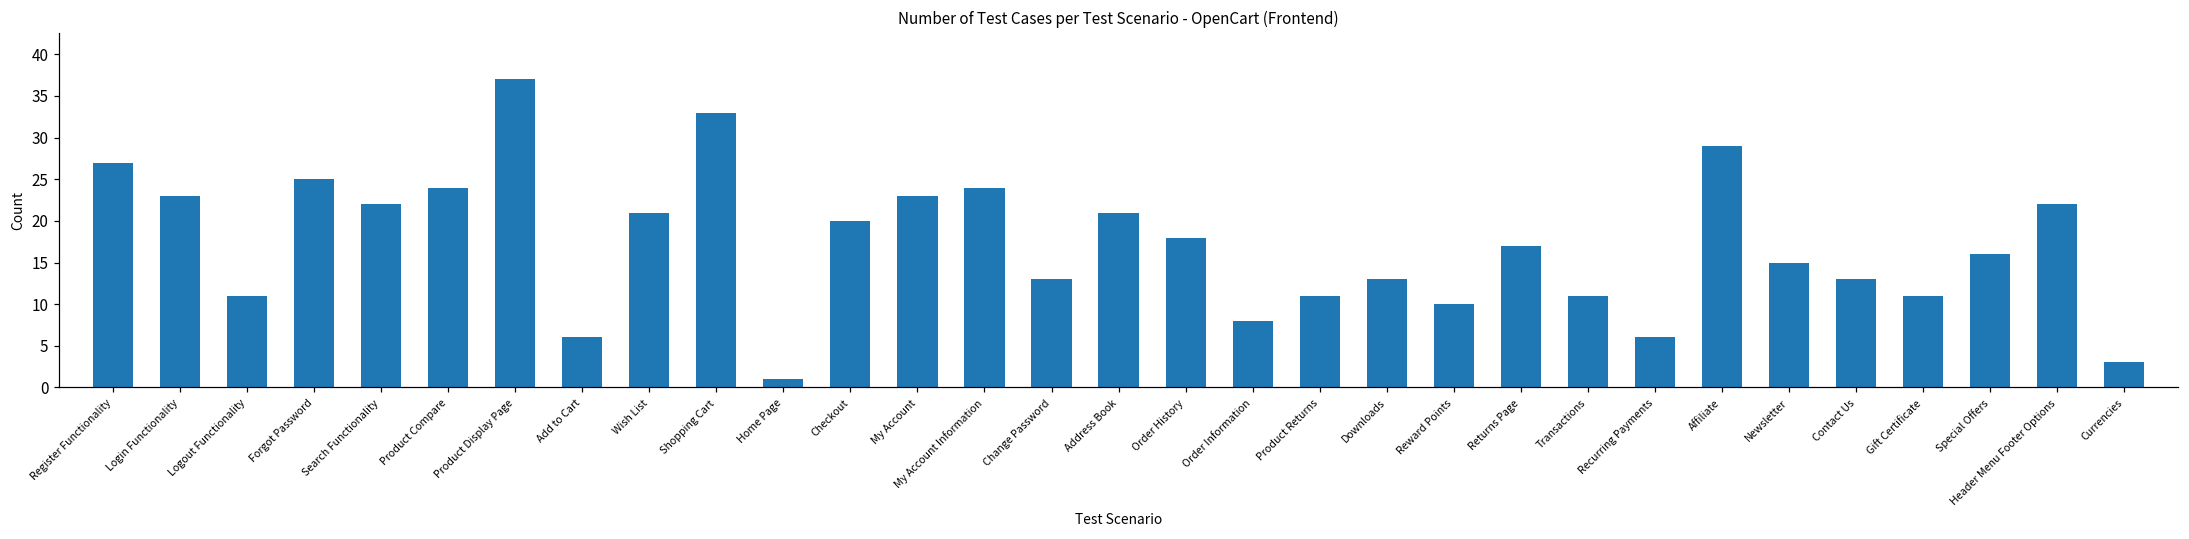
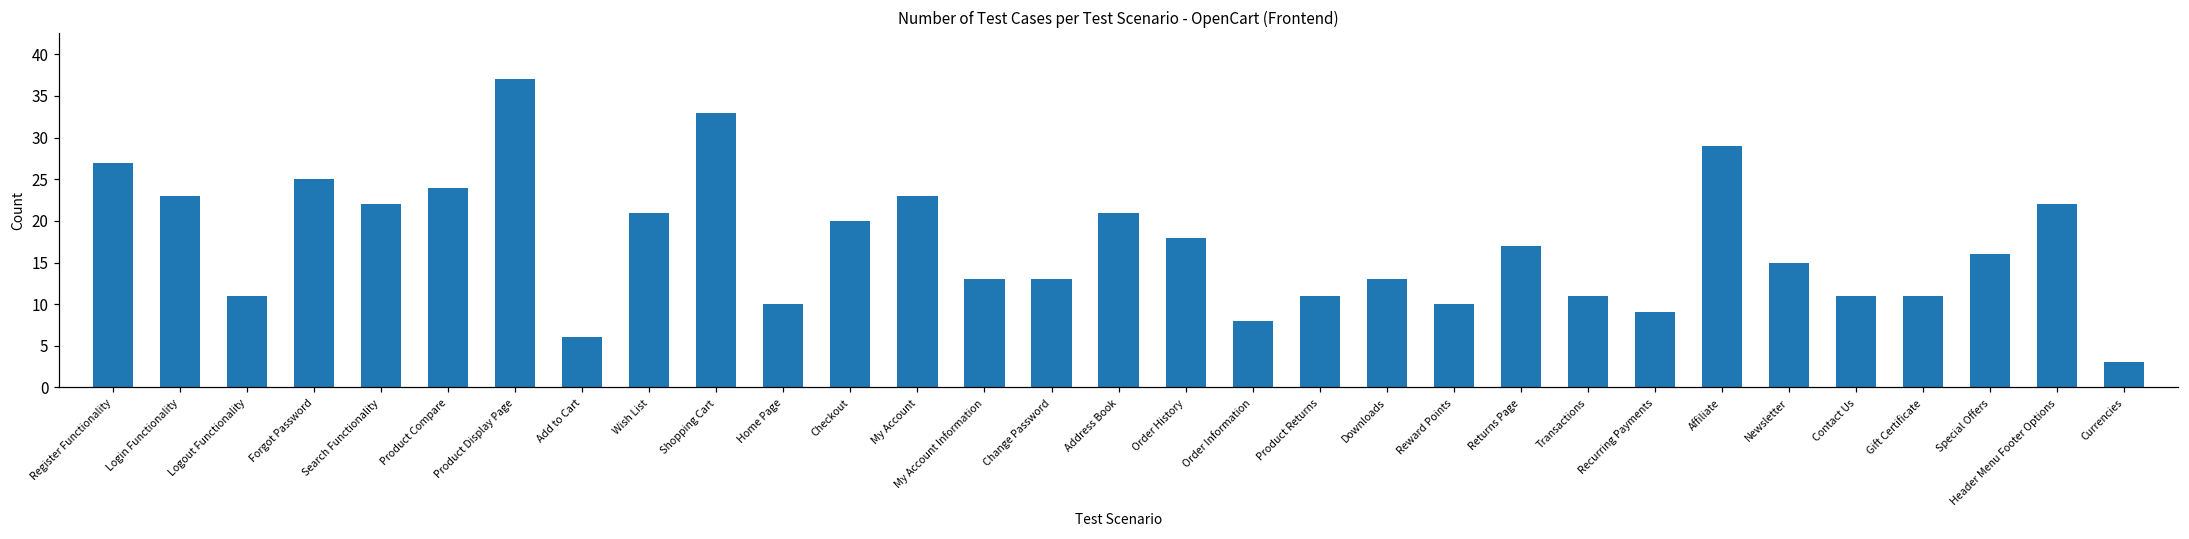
  {
    "Register Functionality": 27,
    "Login Functionality": 23,
    "Logout Functionality": 11,
    "Forgot Password": 25,
    "Search Functionality": 22,
    "Product Compare": 24,
    "Product Display Page": 37,
    "Add to Cart": 6,
    "Wish List": 21,
    "Shopping Cart": 33,
-   "Home Page": 1,
+   "Home Page": 10,
    "Checkout": 20,
    "My Account": 23,
-   "My Account Information": 24,
+   "My Account Information": 13,
    "Change Password": 13,
    "Address Book": 21,
    "Order History": 18,
    "Order Information": 8,
    "Product Returns": 11,
    "Downloads": 13,
    "Reward Points": 10,
    "Returns Page": 17,
    "Transactions": 11,
-   "Recurring Payments": 6,
+   "Recurring Payments": 9,
    "Affiliate": 29,
    "Newsletter": 15,
-   "Contact Us": 13,
+   "Contact Us": 11,
    "Gift Certificate": 11,
    "Special Offers": 16,
    "Header Menu Footer Options": 22,
    "Currencies": 3
  }
